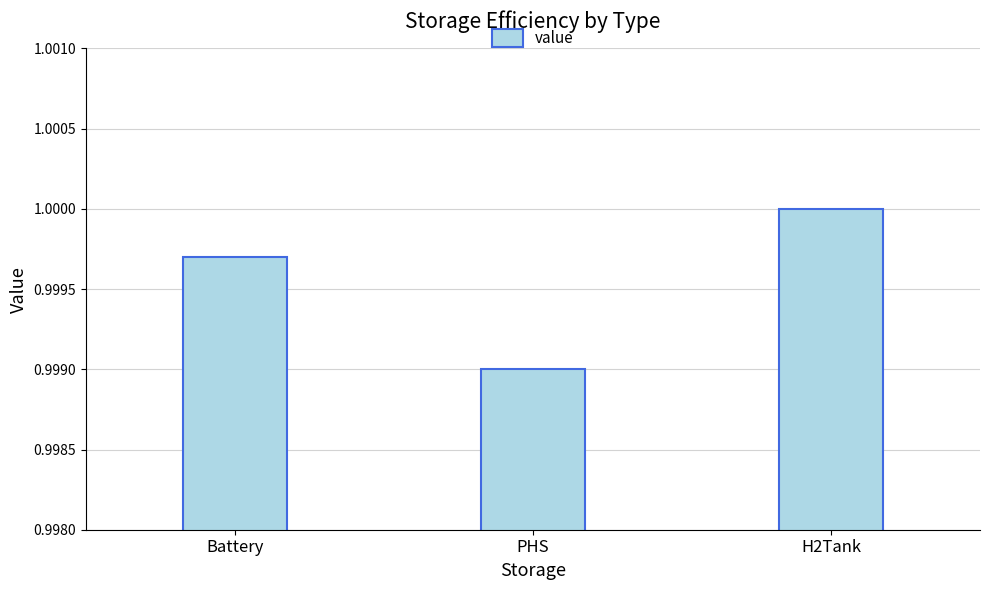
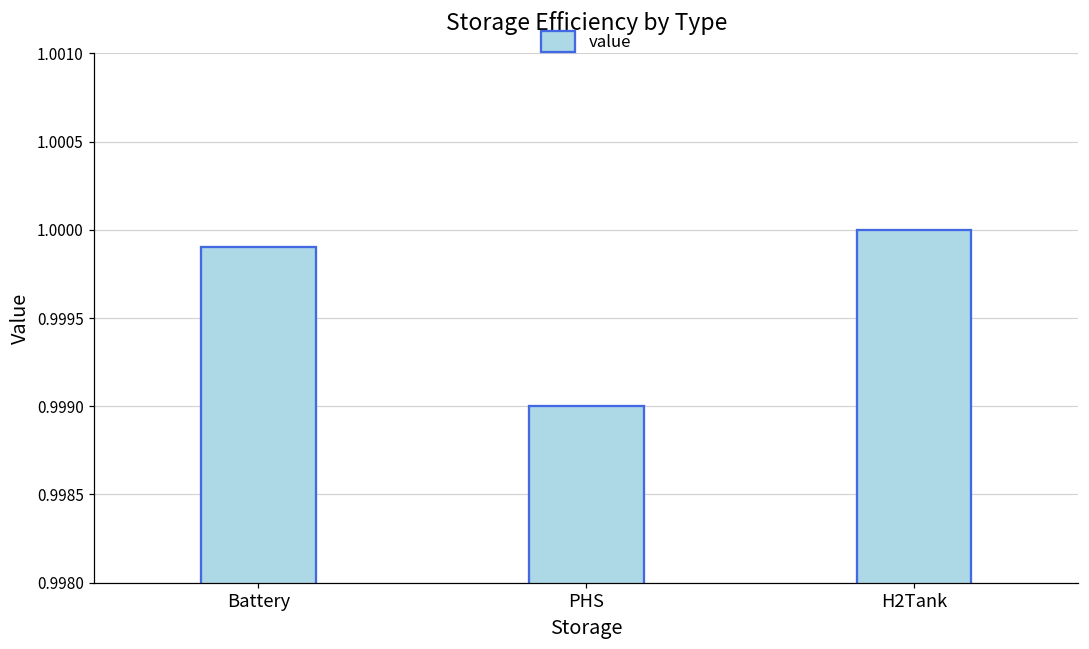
  {
-   "Battery": 0.9997,
+   "Battery": 0.9999,
    "PHS": 0.9990,
    "H2Tank": 1.0000
  }
